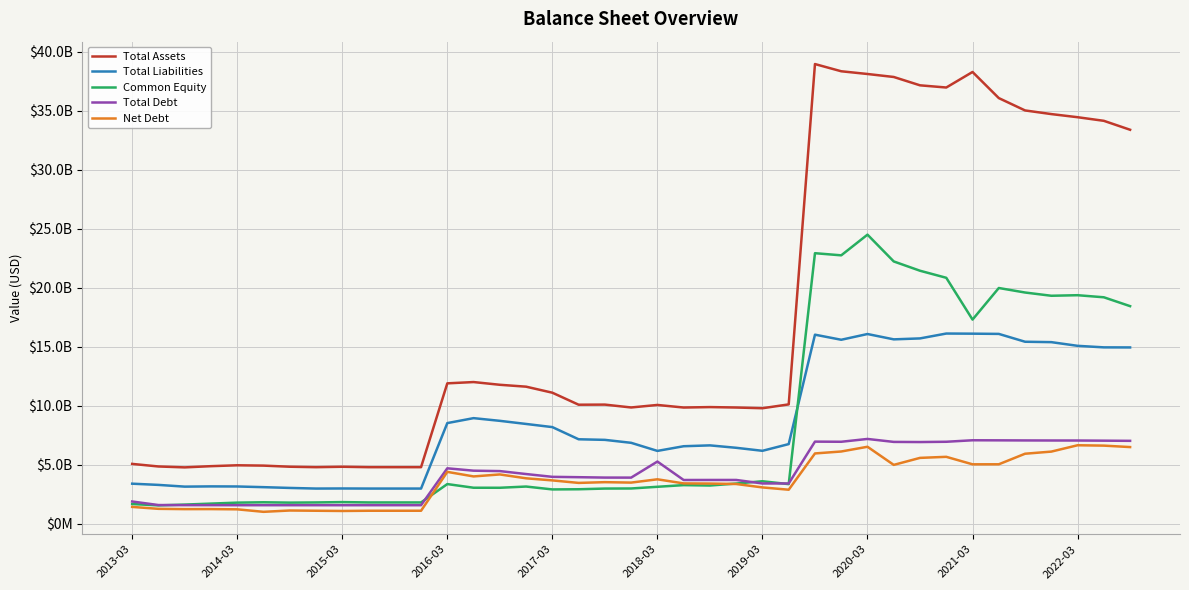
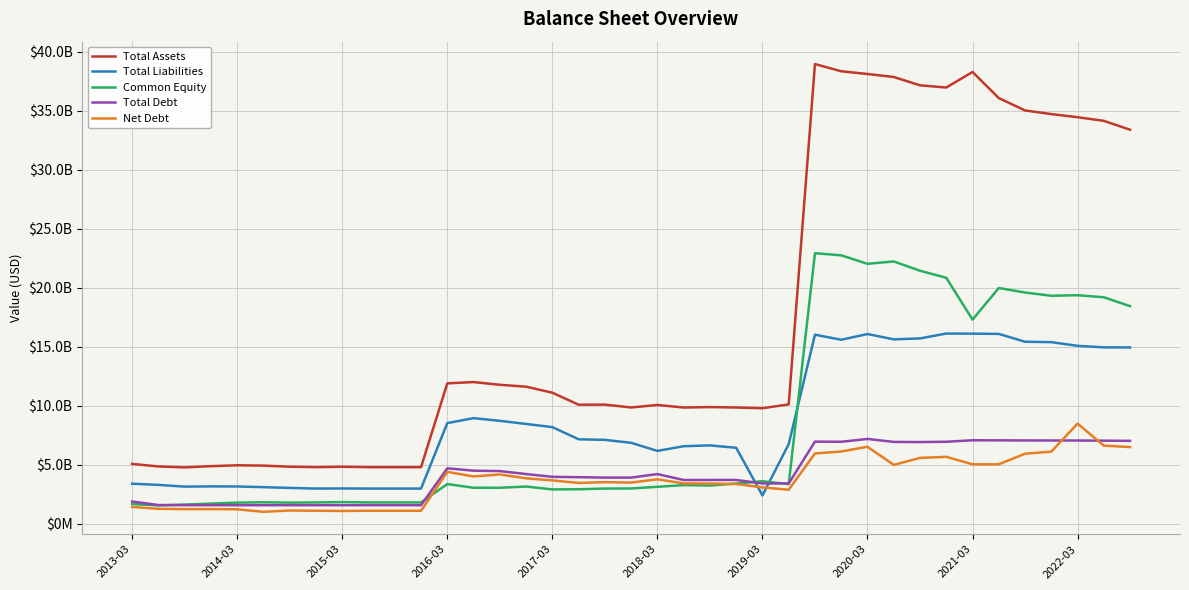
  {
    "Total Assets": {
      "2013-03": "$5100000000",
      "2014-03": "$5000000000",
      "2015-03": "$4800000000",
      "2016-03": "$11900000000",
      "2017-03": "$11100000000",
      "2018-03": "$10100000000",
      "2019-03": "$9800000000",
      "2020-03": "$38100000000",
      "2021-03": "$38300000000",
      "2022-03": "$34400000000"
    },
    "Total Liabilities": {
      "2013-03": "$3400000000",
      "2014-03": "$3200000000",
      "2015-03": "$3000000000",
      "2016-03": "$8500000000",
      "2017-03": "$8200000000",
      "2018-03": "$6200000000",
-     "2019-03": "$6200000000",
+     "2019-03": "$2400000000",
      "2020-03": "$16100000000",
      "2021-03": "$16100000000",
      "2022-03": "$15100000000"
    },
    "Common Equity": {
      "2014-03": "$1800000000",
      "2015-03": "$1800000000",
      "2016-03": "$3400000000",
      "2017-03": "$2900000000",
      "2018-03": "$3100000000",
-     "2020-03": "$24500000000",
+     "2020-03": "$22000000000",
      "2021-03": "$17300000000",
      "2022-03": "$19400000000"
    },
    "Total Debt": {
      "2014-03": "$1600000000",
      "2015-03": "$1600000000",
      "2016-03": "$4700000000",
      "2017-03": "$4000000000",
-     "2018-03": "$5300000000",
+     "2018-03": "$4200000000",
      "2020-03": "$7200000000",
      "2021-03": "$7100000000",
      "2022-03": "$7100000000"
    },
    "Net Debt": {
      "2013-03": "$1400000000",
      "2014-03": "$1200000000",
      "2015-03": "$1100000000",
      "2016-03": "$4400000000",
      "2017-03": "$3700000000",
      "2018-03": "$3800000000",
      "2019-03": "$3100000000",
      "2020-03": "$6500000000",
      "2021-03": "$5000000000",
-     "2022-03": "$6700000000"
+     "2022-03": "$8500000000"
    }
  }
